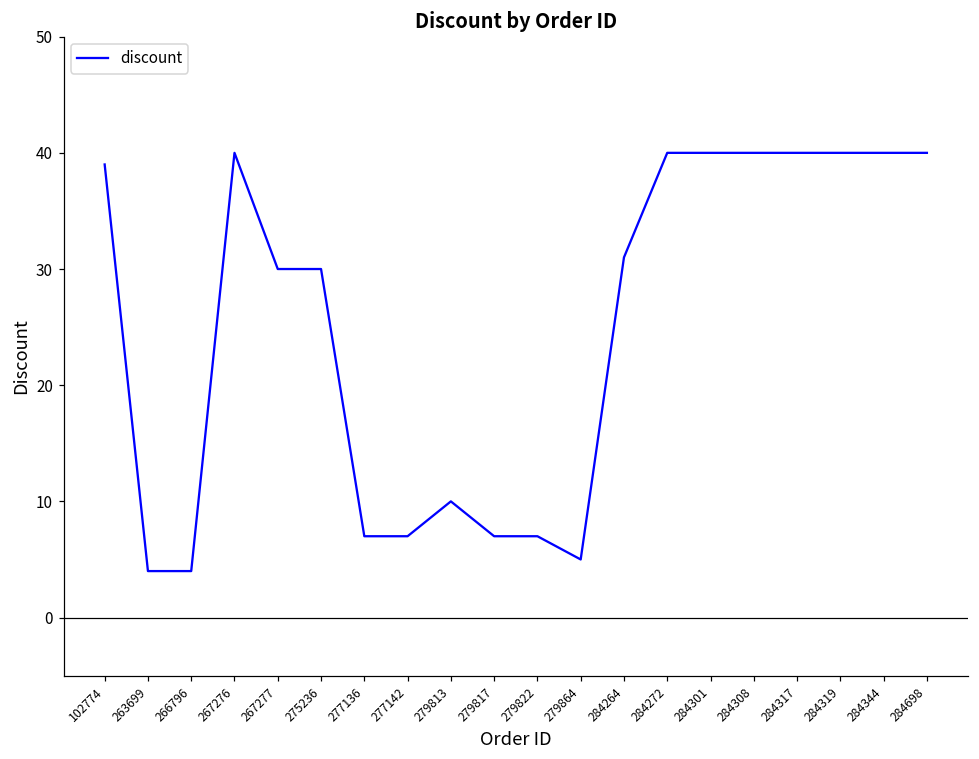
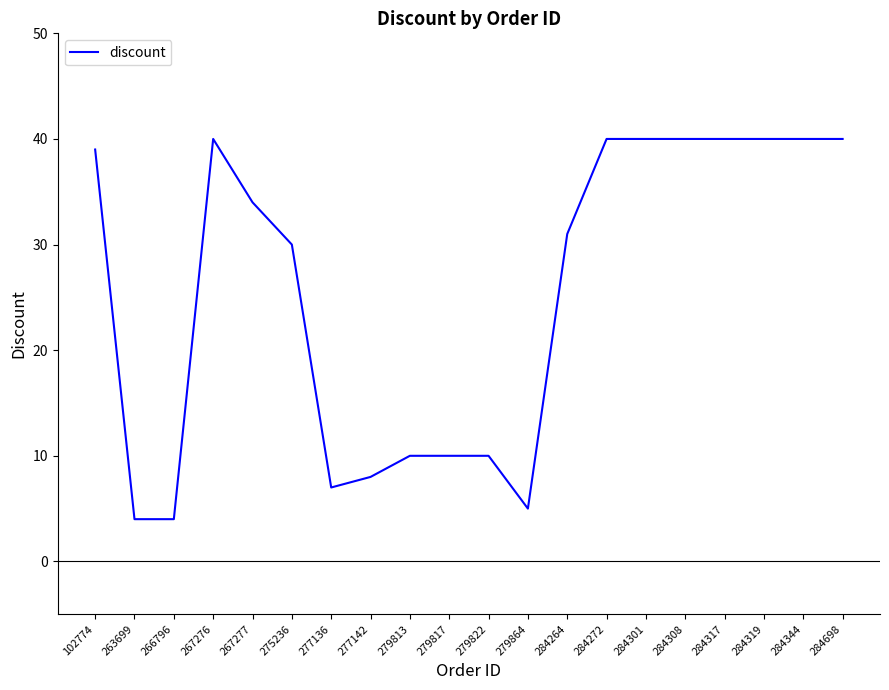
  {
    "102774": 39,
    "263699": 4,
    "266796": 4,
    "267276": 40,
-   "267277": 30,
+   "267277": 34,
    "275236": 30,
    "277136": 7,
-   "277142": 7,
+   "277142": 8,
    "279813": 10,
-   "279817": 7,
-   "279822": 7,
+   "279817": 10,
+   "279822": 10,
    "279864": 5,
    "284264": 31,
    "284272": 40,
    "284301": 40,
    "284308": 40,
    "284317": 40,
    "284319": 40,
    "284344": 40,
    "284698": 40
  }
